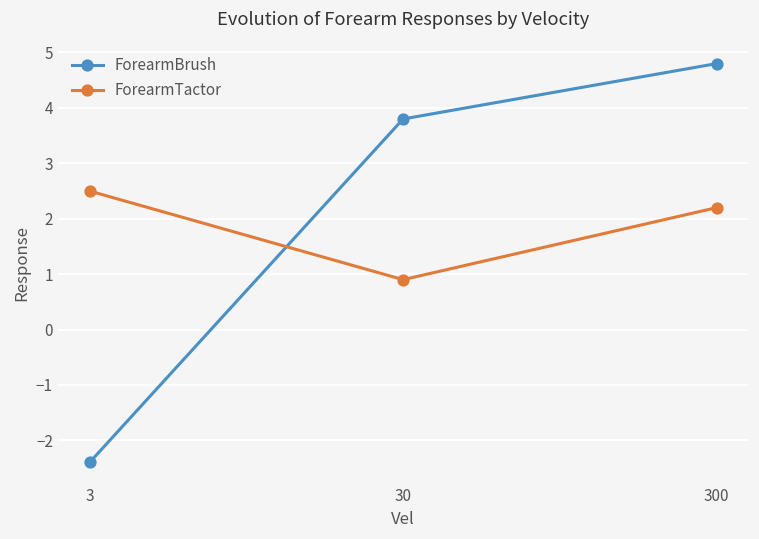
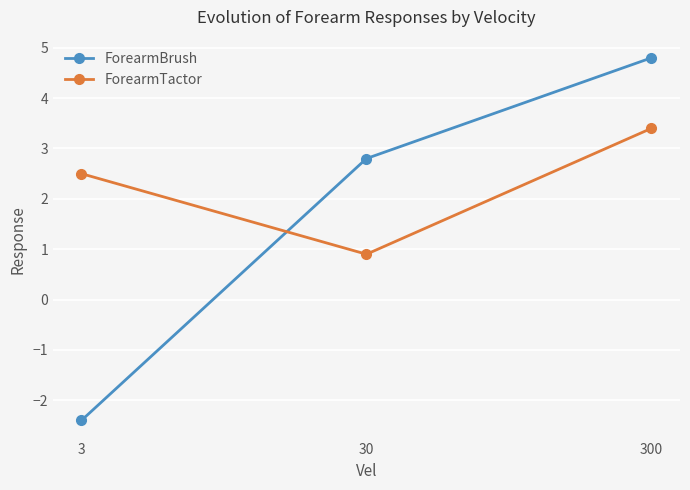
  {
    "ForearmBrush": {
      "3": -2.4,
-     "30": 3.8,
+     "30": 2.8,
      "300": 4.8
    },
    "ForearmTactor": {
      "3": 2.5,
      "30": 0.9,
-     "300": 2.2
+     "300": 3.4
    }
  }
